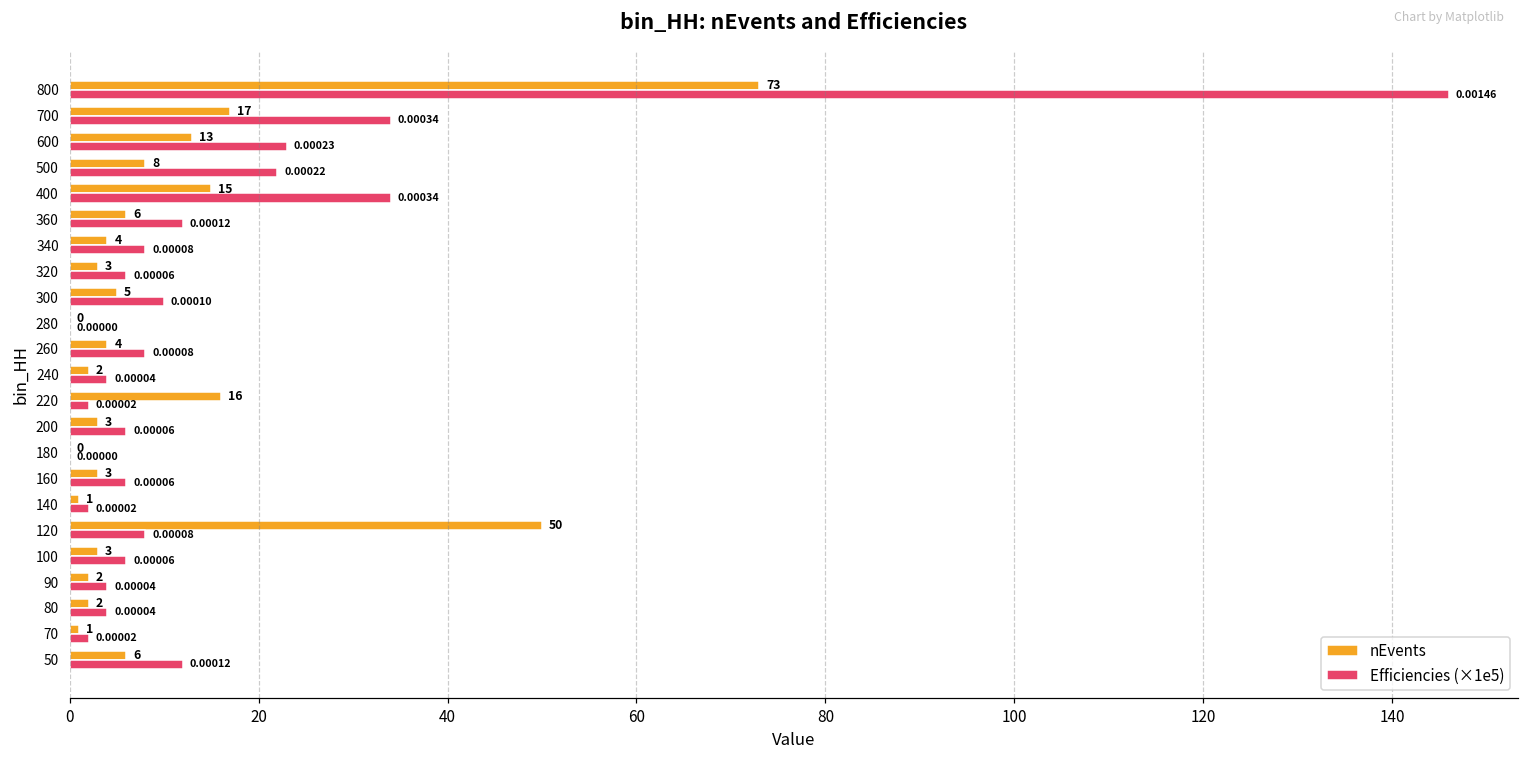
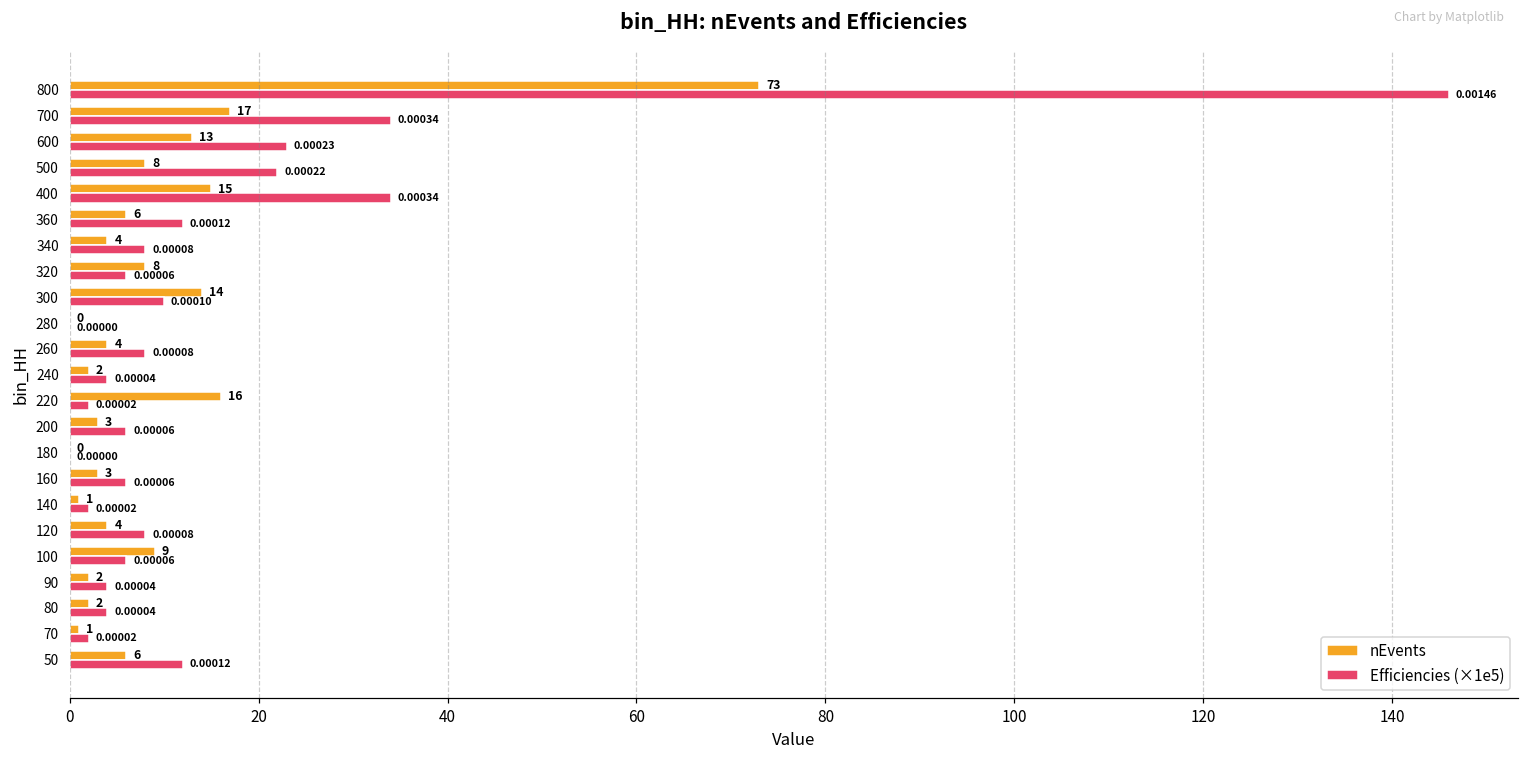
  {
    "nEvents": {
      "800": 73,
      "700": 17,
      "600": 13,
      "500": 8,
      "400": 15,
      "360": 6,
      "340": 4,
-     "320": 3,
-     "300": 5,
+     "320": 8,
+     "300": 14,
      "260": 4,
      "240": 2,
      "220": 16,
      "200": 3,
      "160": 3,
      "140": 1,
-     "120": 50,
-     "100": 3,
+     "120": 4,
+     "100": 9,
      "90": 2,
      "80": 2,
      "70": 1,
      "50": 6
    },
    "Efficiencies (×1e5)": {
      "280": 0.00000,
      "180": 0.00000
    }
  }
